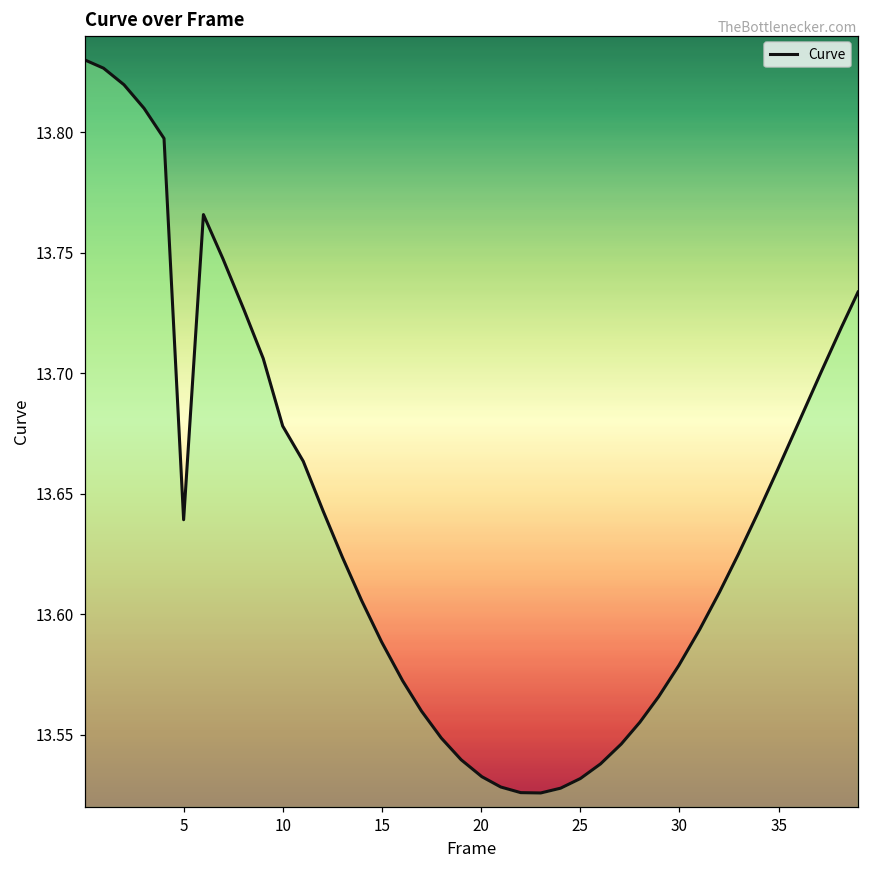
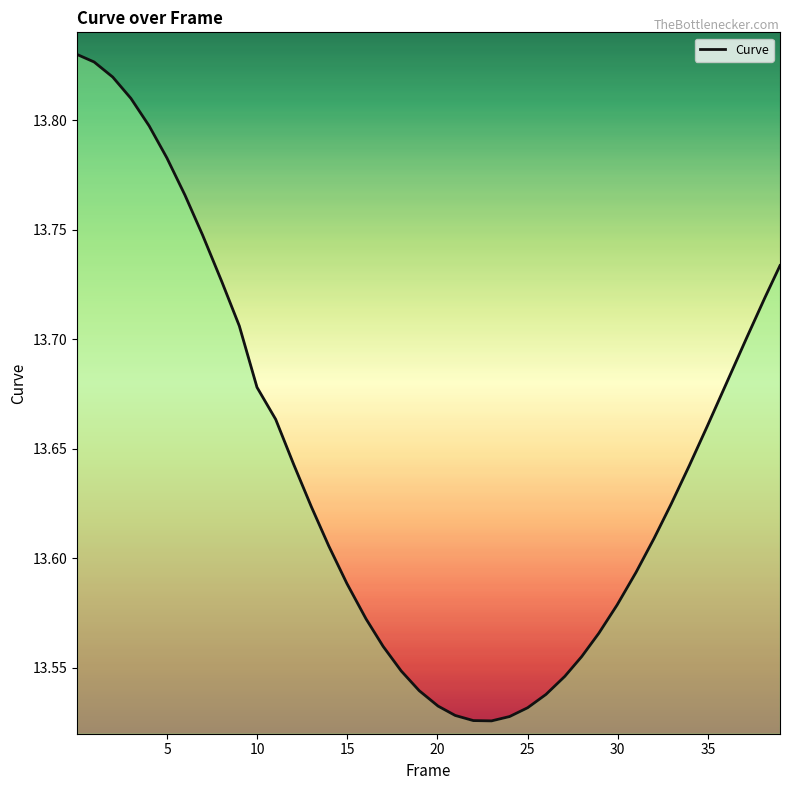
  {
-   "5": 13.639,
+   "5": 13.783,
    "10": 13.678,
    "25": 13.532
  }
